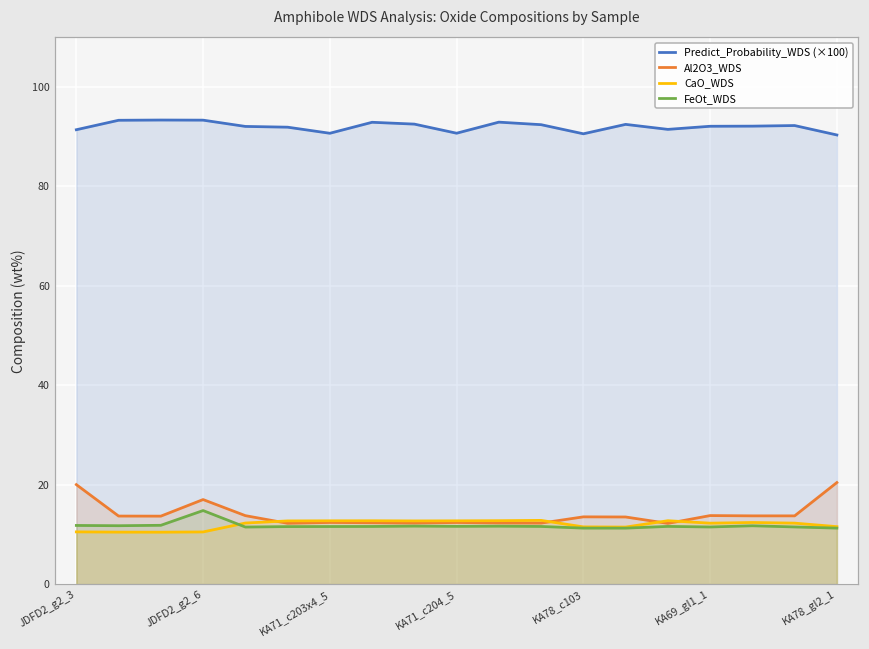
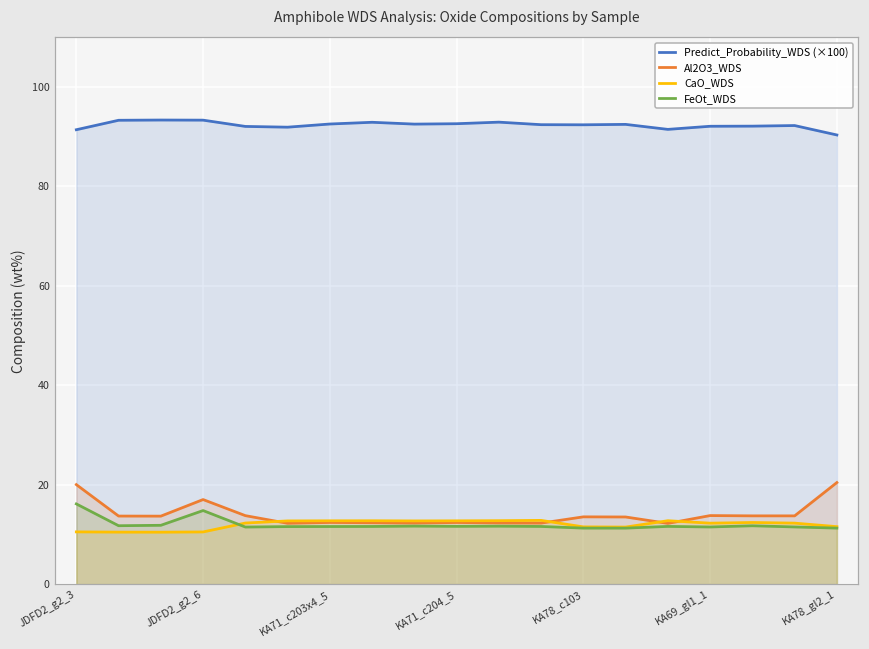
  {
    "Predict_Probability_WDS (×100)": {
      "JDFD2_g2_3": 91,
      "JDFD2_g2_6": 93,
-     "KA71_c203x4_5": 91,
-     "KA71_c204_5": 91,
-     "KA78_c103": 91,
+     "KA71_c203x4_5": 93,
+     "KA71_c204_5": 93,
+     "KA78_c103": 92,
      "KA69_gl1_1": 92,
      "KA78_gl2_1": 90
    },
    "Al2O3_WDS": {
      "JDFD2_g2_3": 20,
      "JDFD2_g2_6": 17,
      "KA78_c103": 14,
      "KA69_gl1_1": 14,
      "KA78_gl2_1": 20
    },
    "CaO_WDS": {
      "JDFD2_g2_3": 11,
      "JDFD2_g2_6": 11,
      "KA69_gl1_1": 12
    },
    "FeOt_WDS": {
-     "JDFD2_g2_3": 12,
+     "JDFD2_g2_3": 16,
      "JDFD2_g2_6": 15,
      "KA71_c203x4_5": 12,
      "KA71_c204_5": 12,
      "KA69_gl1_1": 12
    }
  }
